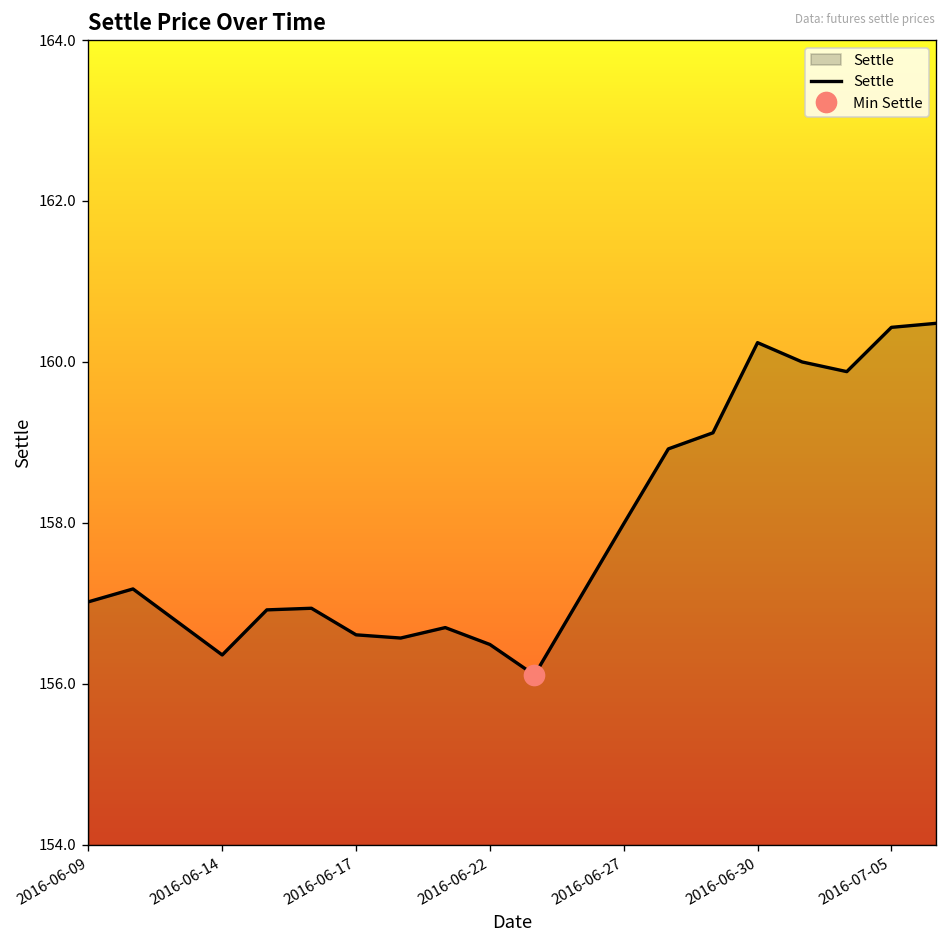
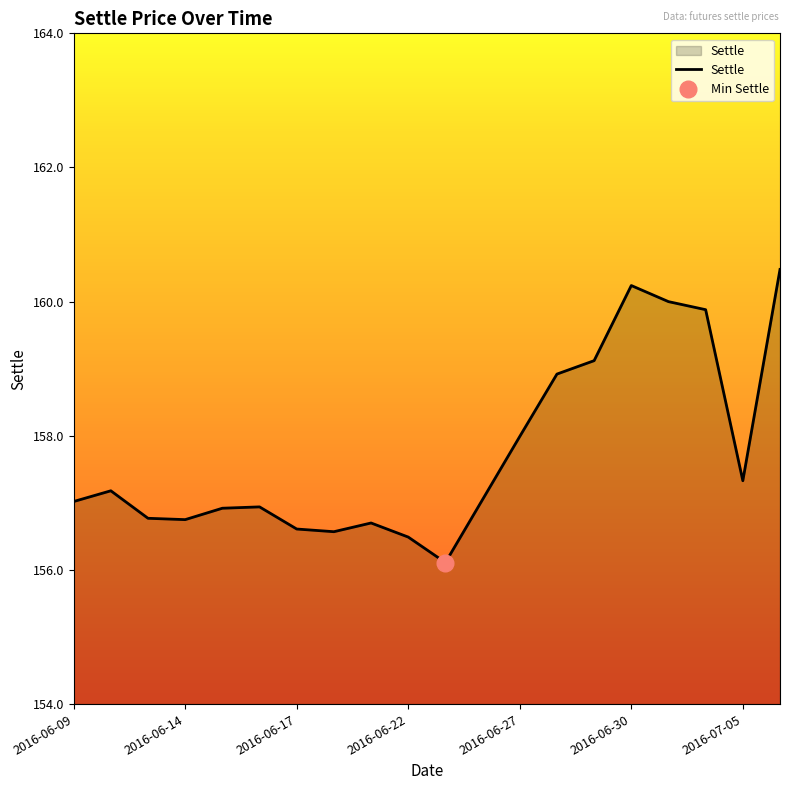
  {
    "Settle": {
      "2016-06-09": 157.0,
-     "2016-06-14": 156.4,
+     "2016-06-14": 156.8,
      "2016-06-17": 156.6,
      "2016-06-22": 156.5,
      "2016-06-27": 158.0,
      "2016-06-30": 160.2,
-     "2016-07-05": 160.4
+     "2016-07-05": 157.3
    }
  }
